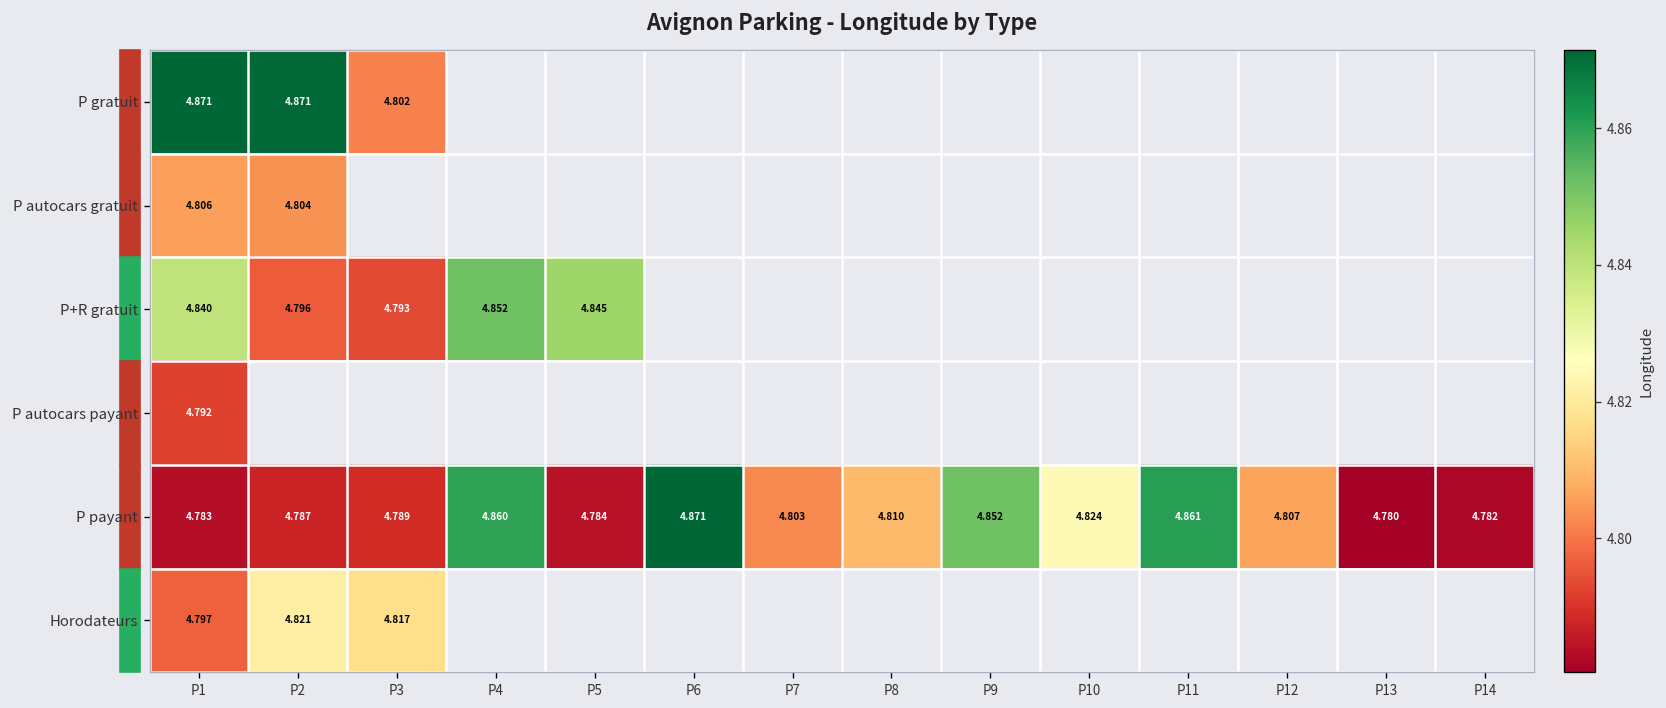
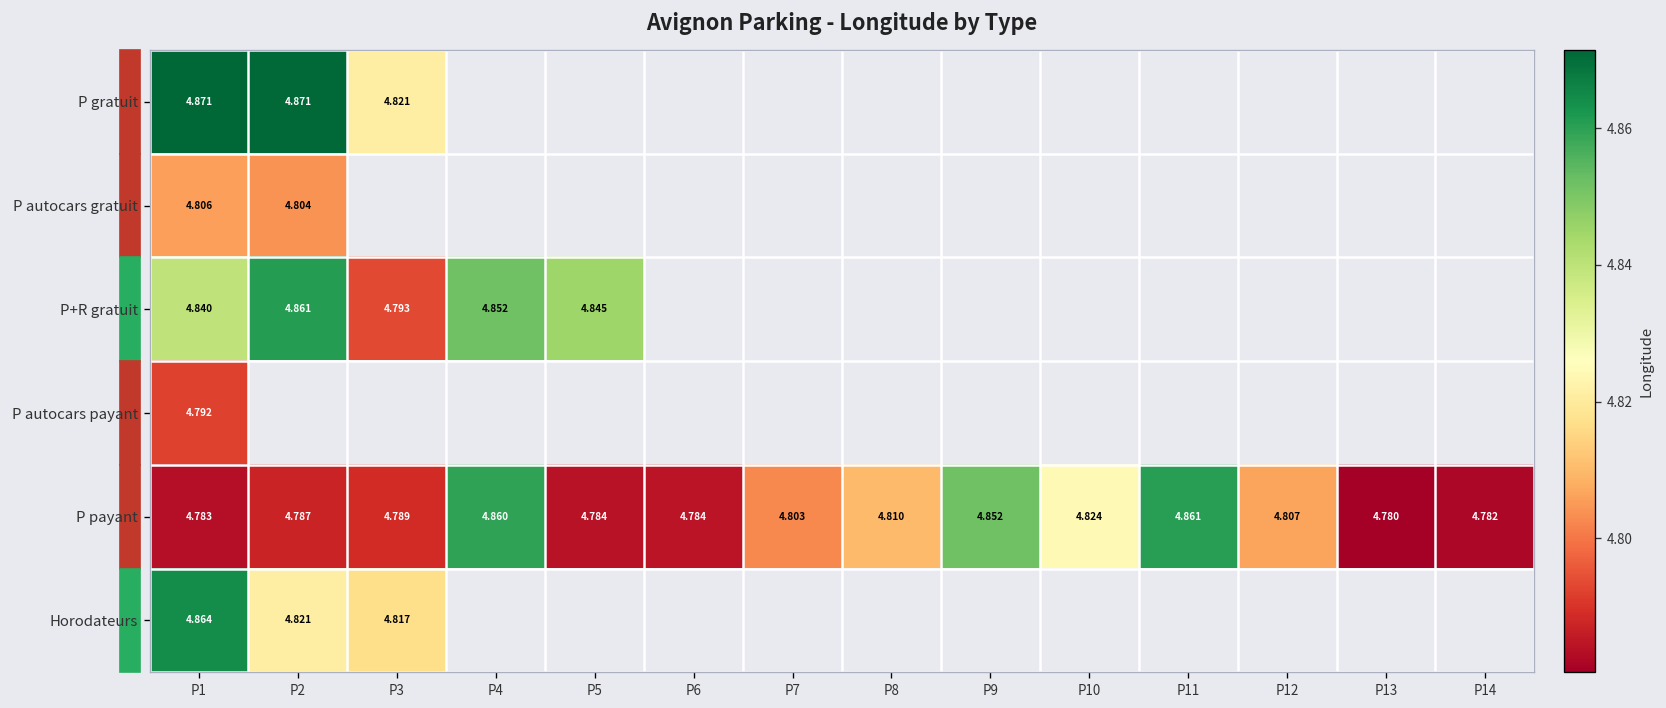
  {
    "P gratuit": {
      "P1": 4.871,
      "P2": 4.871,
-     "P3": 4.802
+     "P3": 4.821
    },
    "P autocars gratuit": {
      "P1": 4.806,
      "P2": 4.804
    },
    "P+R gratuit": {
      "P1": 4.840,
-     "P2": 4.796,
+     "P2": 4.861,
      "P3": 4.793,
      "P4": 4.852,
      "P5": 4.845
    },
    "P autocars payant": {
      "P1": 4.792
    },
    "P payant": {
      "P1": 4.783,
      "P2": 4.787,
      "P3": 4.789,
      "P4": 4.860,
      "P5": 4.784,
-     "P6": 4.871,
+     "P6": 4.784,
      "P7": 4.803,
      "P8": 4.810,
      "P9": 4.852,
      "P10": 4.824,
      "P11": 4.861,
      "P12": 4.807,
      "P13": 4.780,
      "P14": 4.782
    },
    "Horodateurs": {
-     "P1": 4.797,
+     "P1": 4.864,
      "P2": 4.821,
      "P3": 4.817
    }
  }
